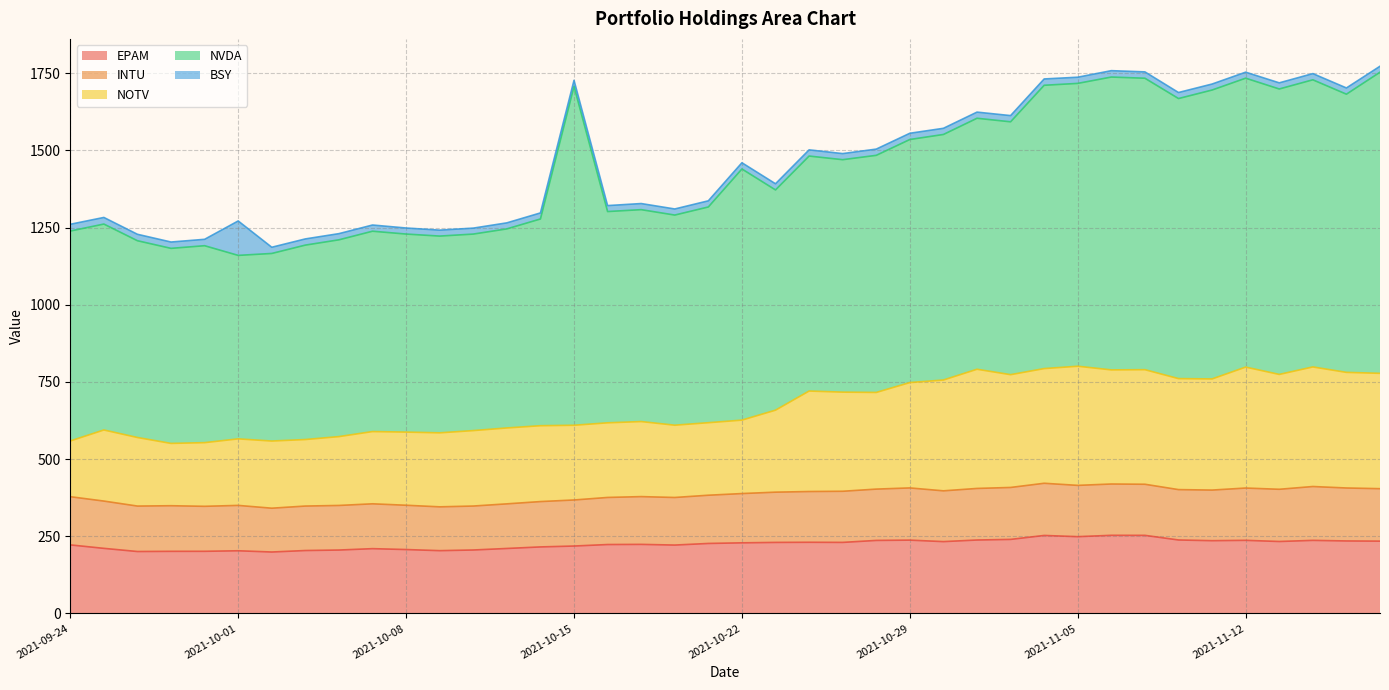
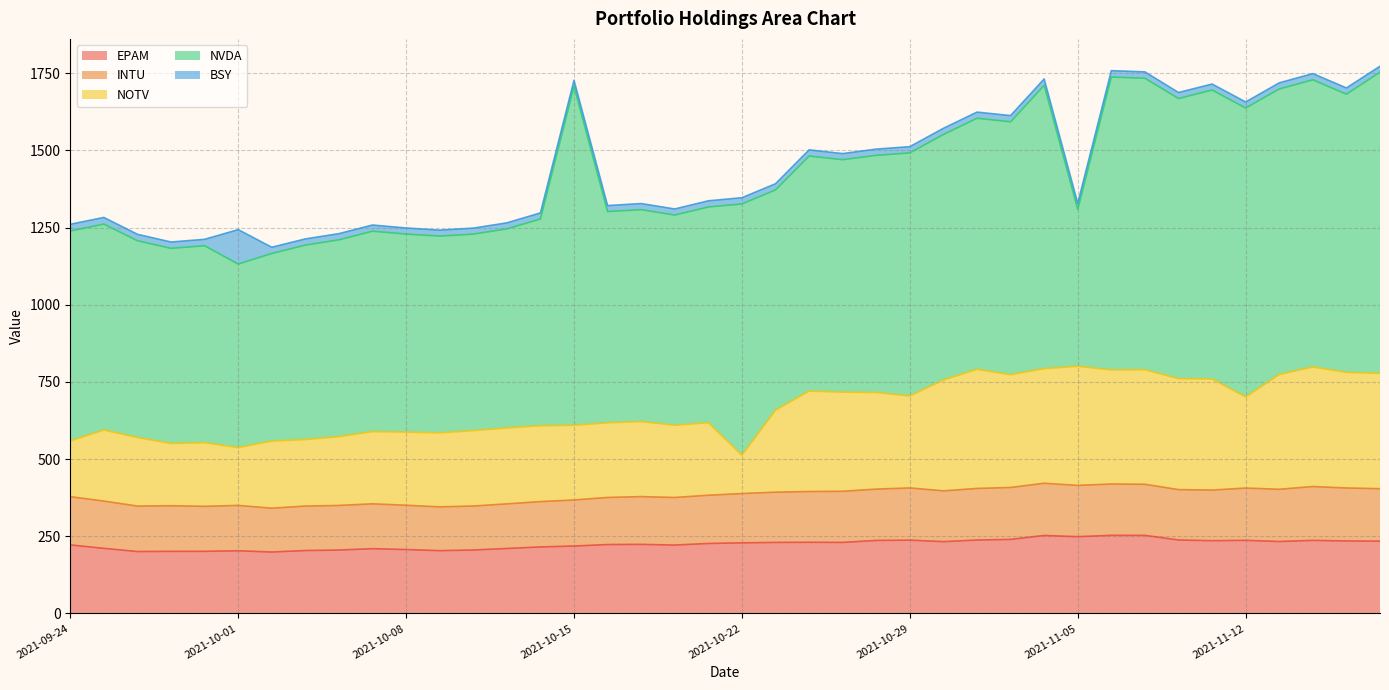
  {
    "NOTV": {
      "2021-09-24": 180,
-     "2021-10-01": 220,
+     "2021-10-01": 190,
      "2021-10-08": 240,
      "2021-10-15": 240,
-     "2021-10-22": 240,
-     "2021-10-29": 340,
+     "2021-10-22": 120,
+     "2021-10-29": 300,
      "2021-11-05": 390,
-     "2021-11-12": 390
+     "2021-11-12": 300
    },
    "NVDA": {
      "2021-09-24": 680,
      "2021-10-01": 590,
      "2021-10-08": 640,
      "2021-10-15": 1100,
      "2021-10-22": 810,
      "2021-10-29": 790,
-     "2021-11-05": 920,
+     "2021-11-05": 510,
      "2021-11-12": 940
    },
    "BSY": {
      "2021-09-24": 20,
      "2021-10-01": 110,
      "2021-10-08": 20,
      "2021-10-15": 20,
      "2021-10-22": 20,
      "2021-10-29": 20,
      "2021-11-05": 20,
      "2021-11-12": 20
    }
  }
